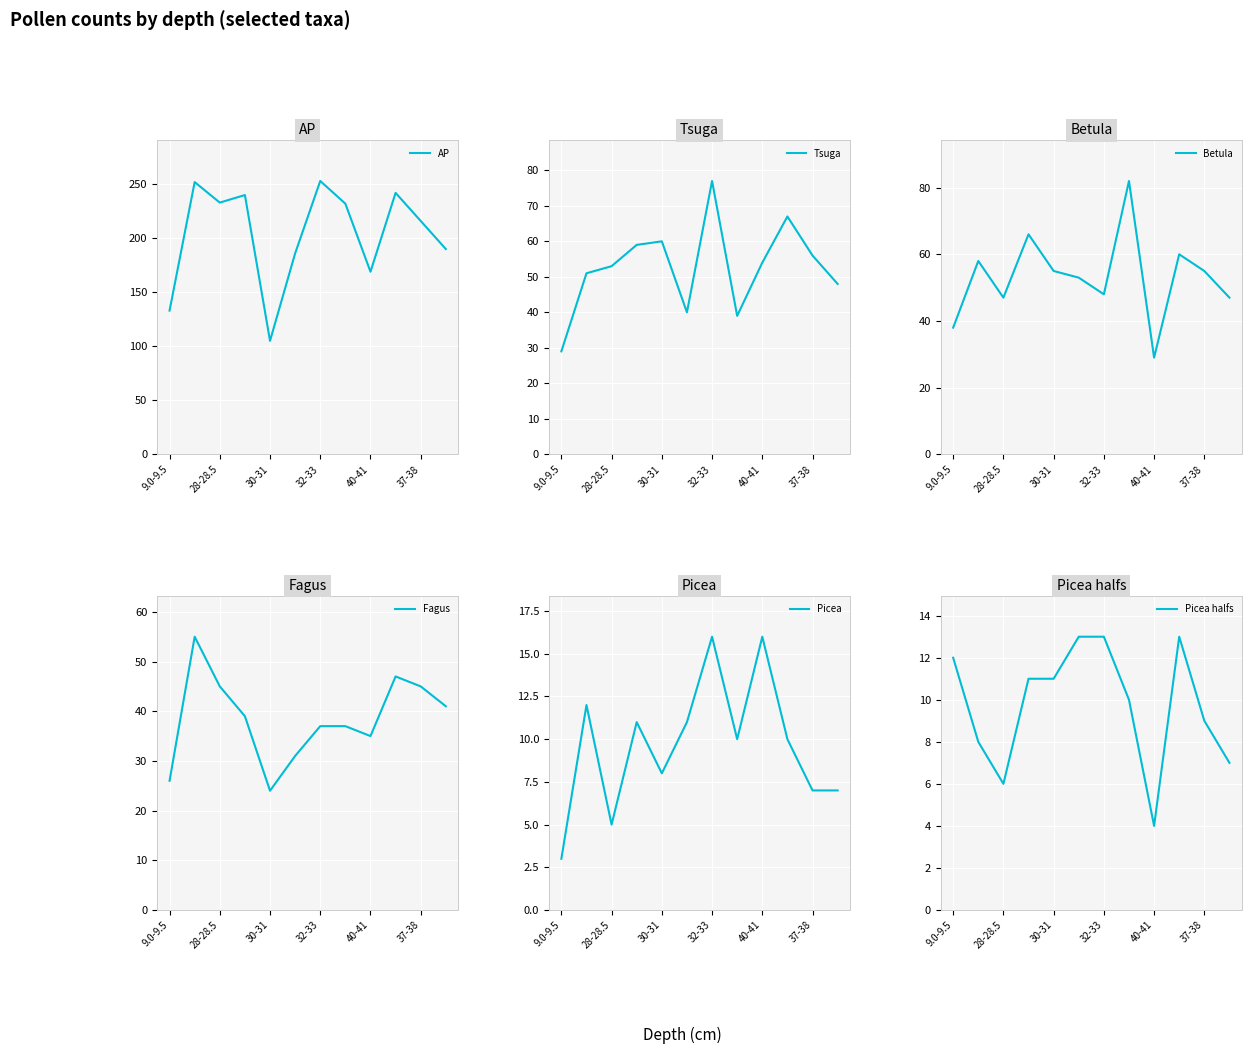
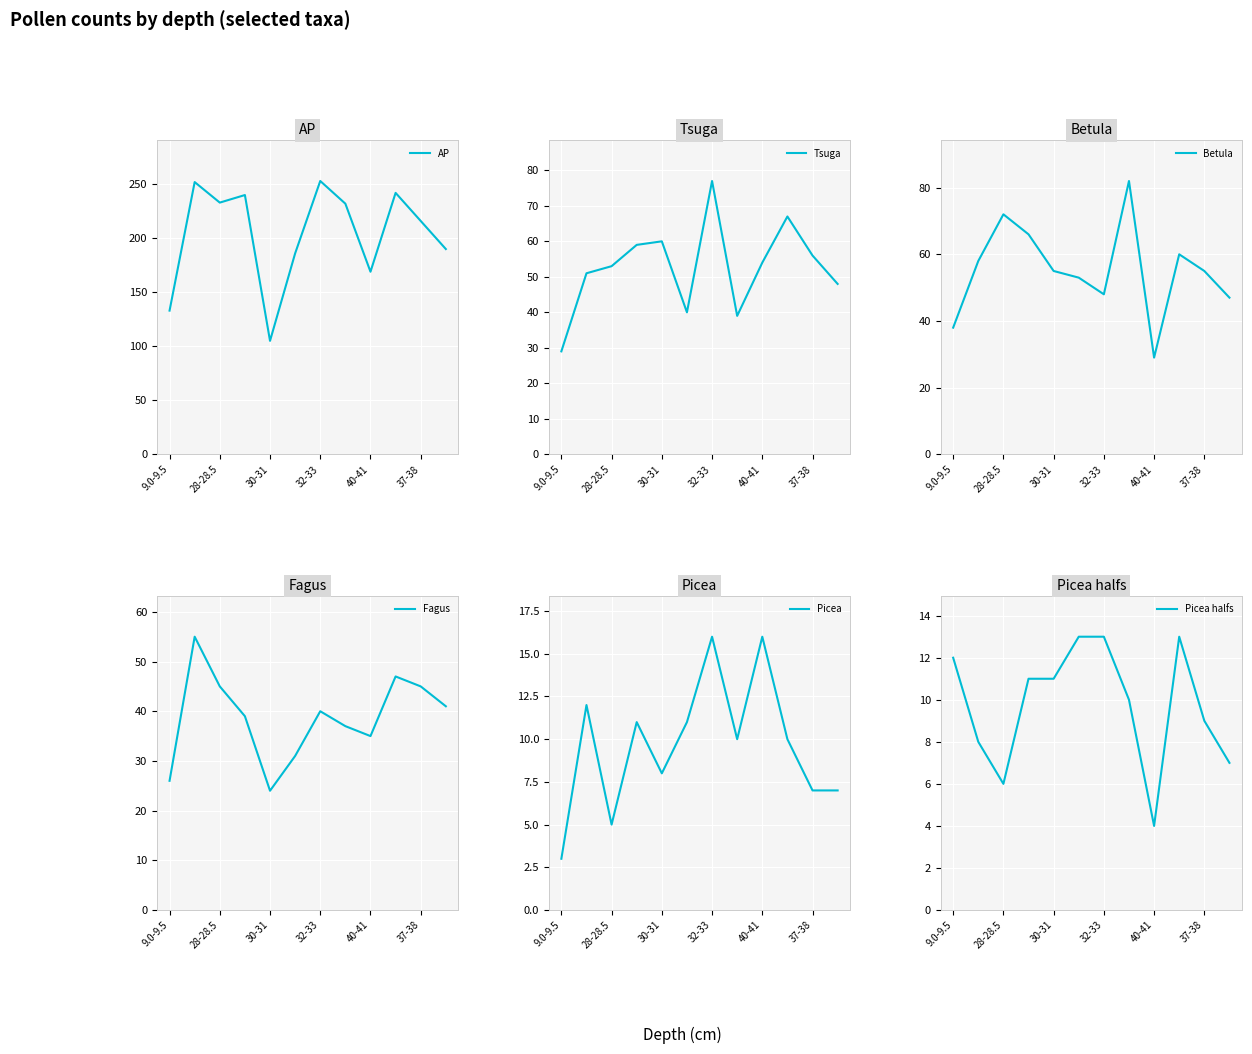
  {
    "AP": {
      "9.0-9.5": 133,
      "28-28.5": 233,
      "30-31": 105,
      "32-33": 253,
      "40-41": 169,
      "37-38": 216
    },
    "Tsuga": {
      "9.0-9.5": 29,
      "28-28.5": 53,
      "30-31": 60,
      "32-33": 77,
      "40-41": 54,
      "37-38": 56
    },
    "Betula": {
      "9.0-9.5": 38,
-     "28-28.5": 47,
+     "28-28.5": 72,
      "30-31": 55,
      "32-33": 48,
      "40-41": 29,
      "37-38": 55
    },
    "Fagus": {
      "9.0-9.5": 26,
      "28-28.5": 45,
      "30-31": 24,
-     "32-33": 37,
+     "32-33": 40,
      "40-41": 35,
      "37-38": 45
    },
    "Picea": {
      "9.0-9.5": 3.0,
      "28-28.5": 5.0,
      "30-31": 8.0,
      "32-33": 16.0,
      "40-41": 16.0,
      "37-38": 7.0
    },
    "Picea halfs": {
      "9.0-9.5": 12.0,
      "28-28.5": 6.0,
      "30-31": 11.0,
      "32-33": 13.0,
      "40-41": 4.0,
      "37-38": 9.0
    }
  }
